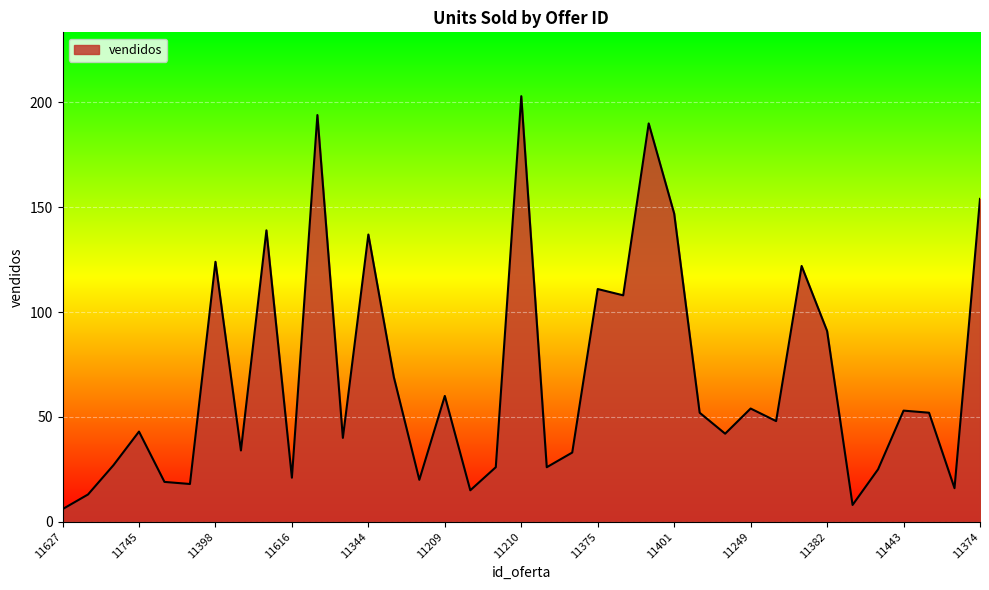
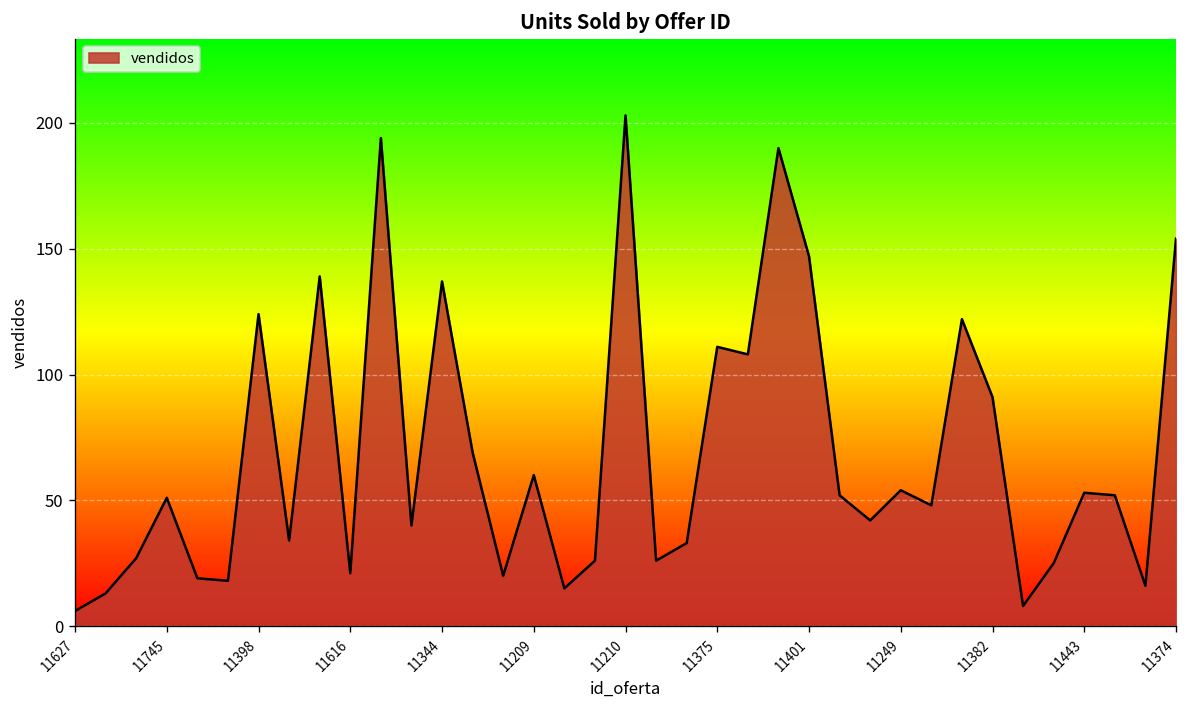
  {
    "11627": 6,
-   "11745": 43,
+   "11745": 51,
    "11398": 124,
    "11616": 21,
    "11344": 137,
    "11209": 60,
    "11210": 203,
    "11375": 111,
    "11401": 147,
    "11249": 54,
    "11382": 91,
    "11443": 53,
    "11374": 154
  }
